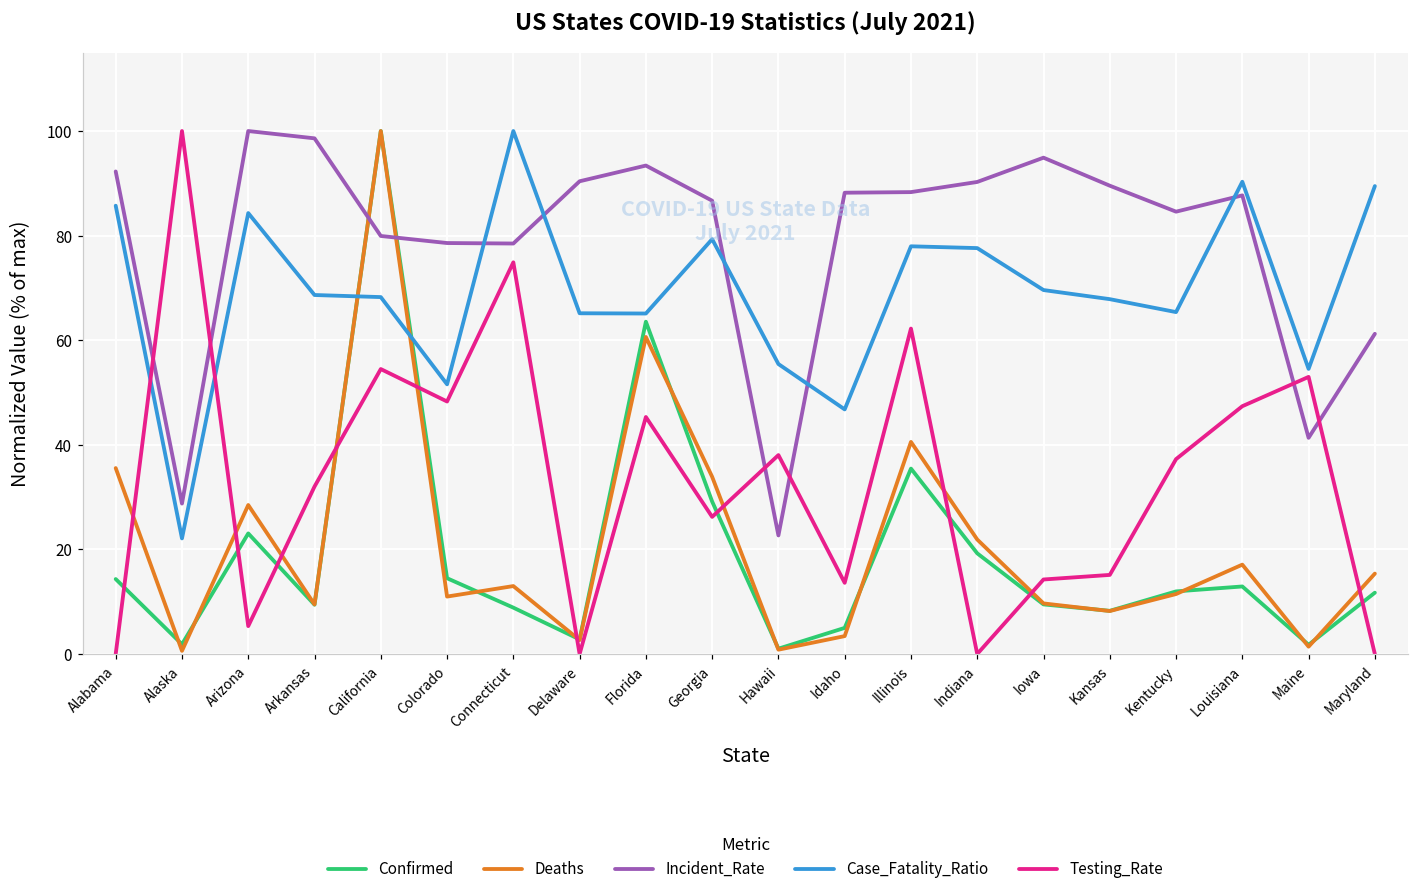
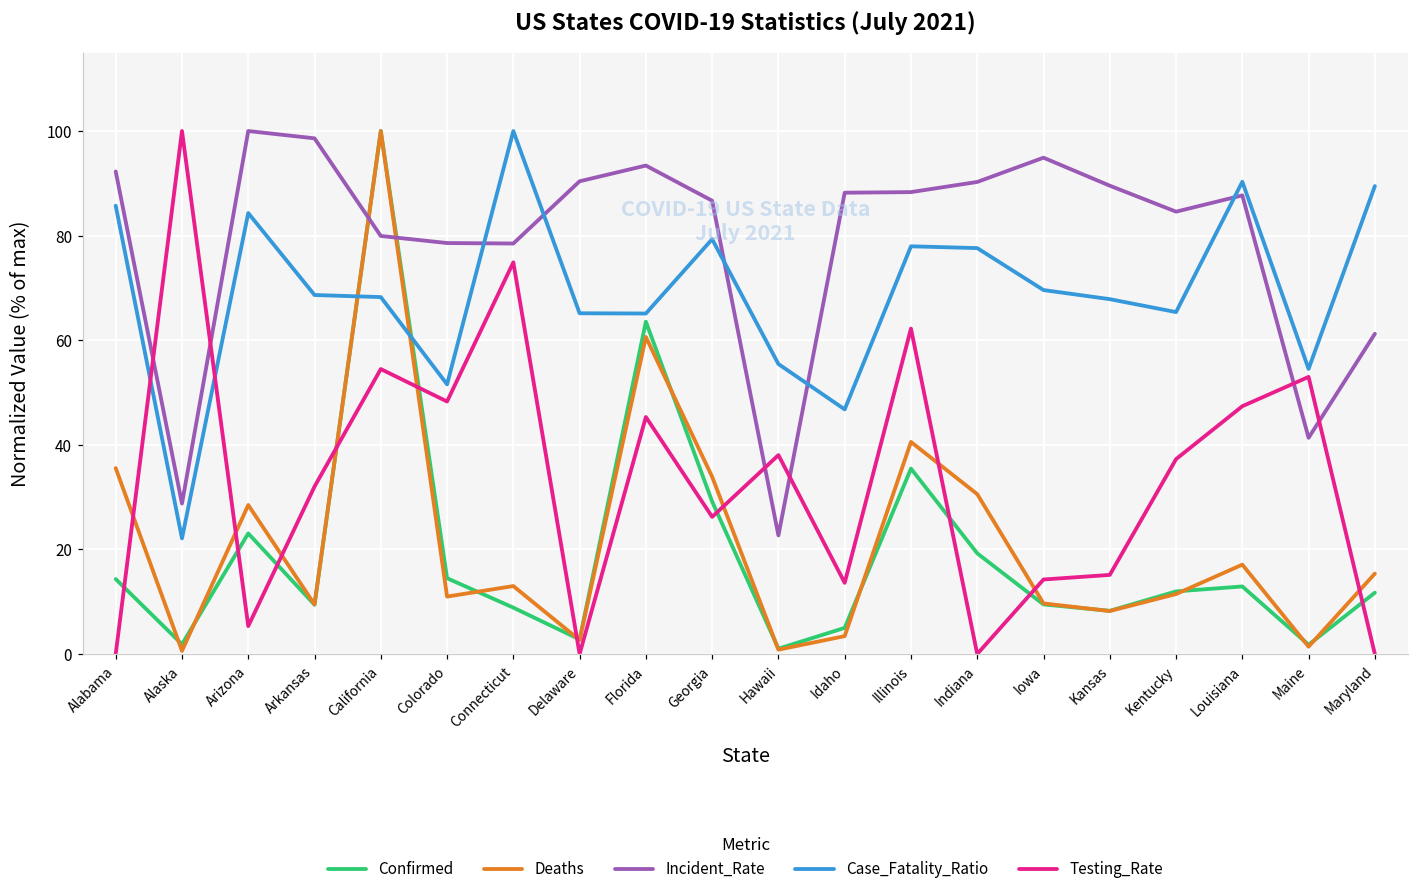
  {
    "Confirmed": {
      "Alabama": 14,
      "Alaska": 2,
      "Arizona": 23,
      "Colorado": 14,
      "Connecticut": 9,
      "Florida": 64,
      "Georgia": 29,
      "Idaho": 5,
      "Illinois": 35,
      "Indiana": 19,
      "Louisiana": 13,
      "Maryland": 12
    },
    "Deaths": {
      "Alabama": 36,
      "Alaska": 1,
      "Arizona": 28,
      "Colorado": 11,
      "Connecticut": 13,
      "Florida": 61,
      "Georgia": 34,
      "Idaho": 3,
      "Illinois": 41,
-     "Indiana": 22,
+     "Indiana": 31,
      "Louisiana": 17,
      "Maryland": 15
    },
    "Incident_Rate": {
      "Alabama": 92,
      "Alaska": 29,
      "Arizona": 100,
      "Arkansas": 99,
      "California": 80,
      "Colorado": 79,
      "Connecticut": 78,
      "Delaware": 90,
      "Florida": 93,
      "Hawaii": 23,
      "Idaho": 88,
      "Illinois": 88,
      "Indiana": 90,
      "Iowa": 95,
      "Kansas": 90,
      "Kentucky": 85,
      "Louisiana": 88,
      "Maine": 41,
      "Maryland": 61
    },
    "Case_Fatality_Ratio": {
      "Alabama": 86,
      "Alaska": 22,
      "Arizona": 84,
      "Arkansas": 69,
      "California": 68,
      "Colorado": 52,
      "Connecticut": 100,
      "Delaware": 65,
      "Florida": 65,
      "Hawaii": 55,
      "Idaho": 47,
      "Illinois": 78,
      "Indiana": 78,
      "Iowa": 70,
      "Kansas": 68,
      "Kentucky": 65,
      "Louisiana": 90,
      "Maine": 55,
      "Maryland": 89
    },
    "Testing_Rate": {
      "Alabama": 0,
      "Alaska": 100,
      "Arizona": 5,
      "Arkansas": 32,
      "California": 54,
      "Colorado": 48,
      "Connecticut": 75,
      "Delaware": 0,
      "Florida": 45,
      "Georgia": 26,
      "Hawaii": 38,
      "Idaho": 14,
      "Illinois": 62,
      "Indiana": 0,
      "Iowa": 14,
      "Kansas": 15,
      "Kentucky": 37,
      "Louisiana": 47,
      "Maine": 53,
      "Maryland": 0
    }
  }
